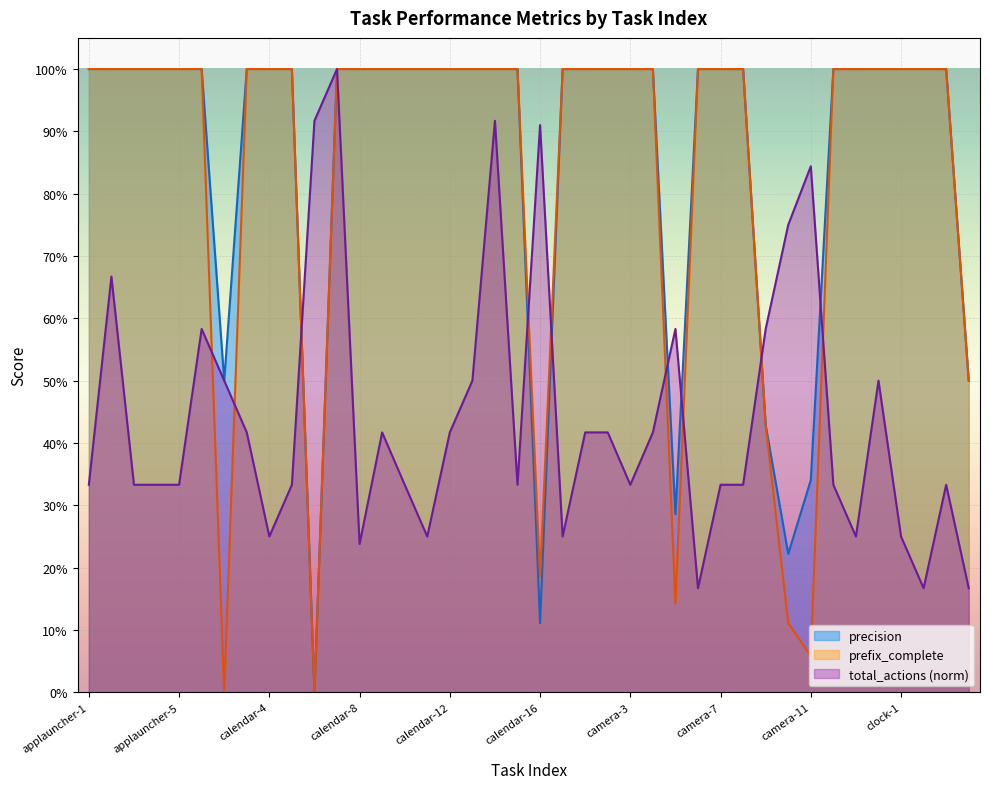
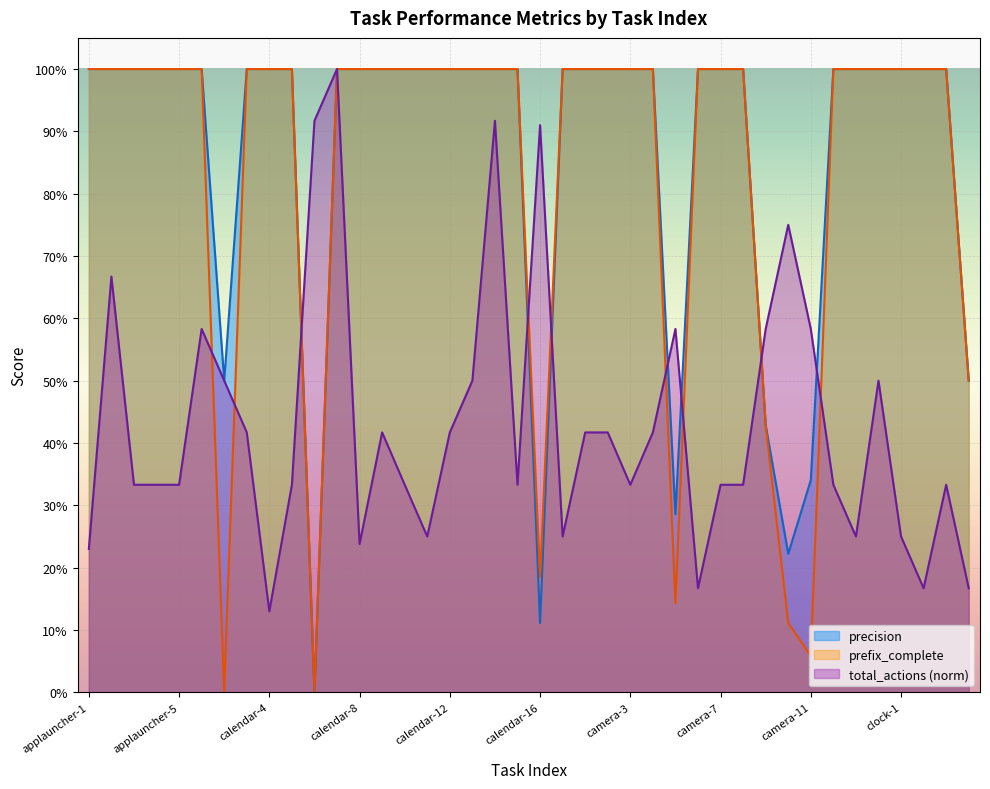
  {
    "precision": {
      "calendar-16": "11%",
      "camera-11": "34%"
    },
    "prefix_complete": {
      "calendar-16": "19%"
    },
    "total_actions (norm)": {
-     "applauncher-1": "33%",
+     "applauncher-1": "23%",
      "applauncher-5": "33%",
-     "calendar-4": "25%",
+     "calendar-4": "13%",
      "calendar-8": "24%",
      "calendar-12": "42%",
      "calendar-16": "91%",
      "camera-3": "33%",
      "camera-7": "33%",
-     "camera-11": "84%",
+     "camera-11": "58%",
      "clock-1": "25%"
    }
  }
